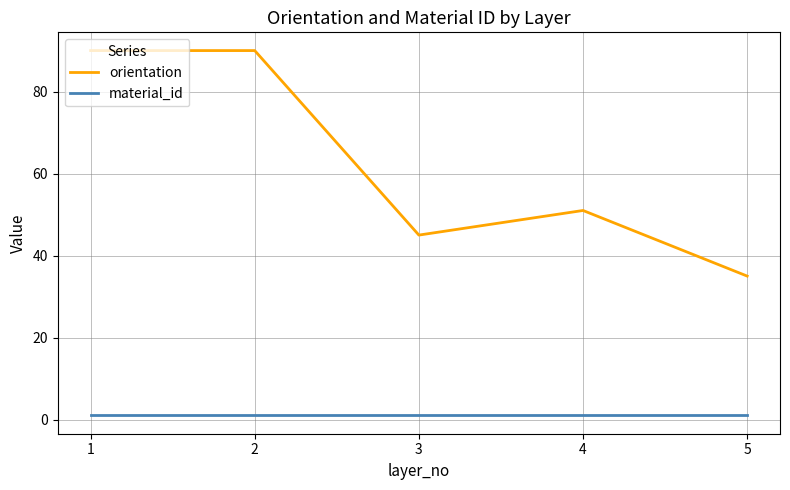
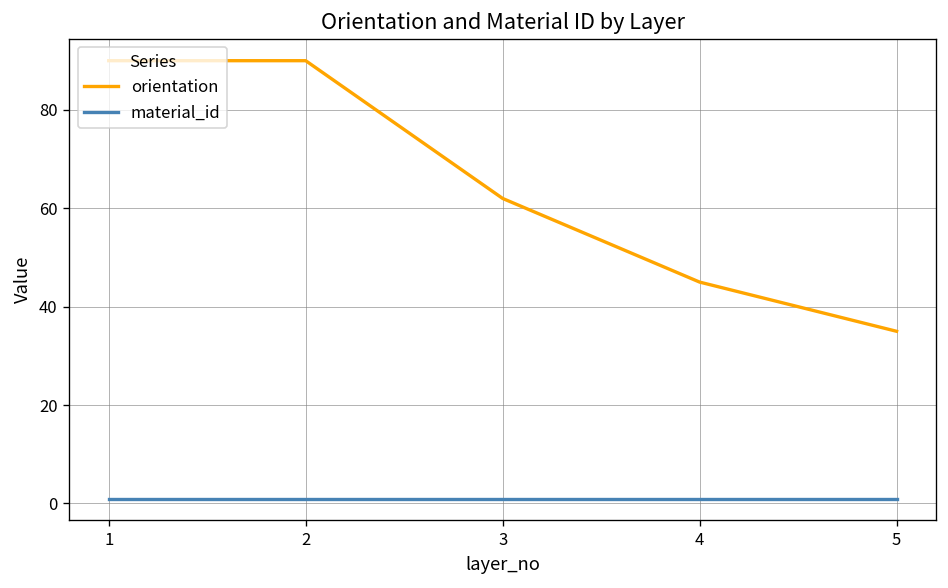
  {
    "orientation": {
      "2": 90,
-     "3": 45,
-     "4": 51,
+     "3": 62,
+     "4": 45,
      "5": 35
    },
    "material_id": {
      "1": 1,
      "2": 1,
      "3": 1,
      "4": 1,
      "5": 1
    }
  }
